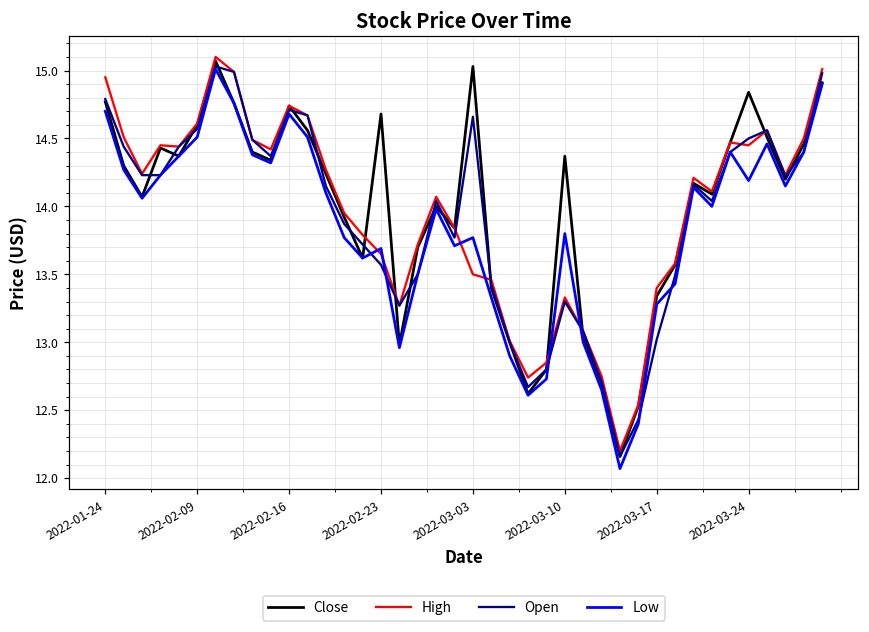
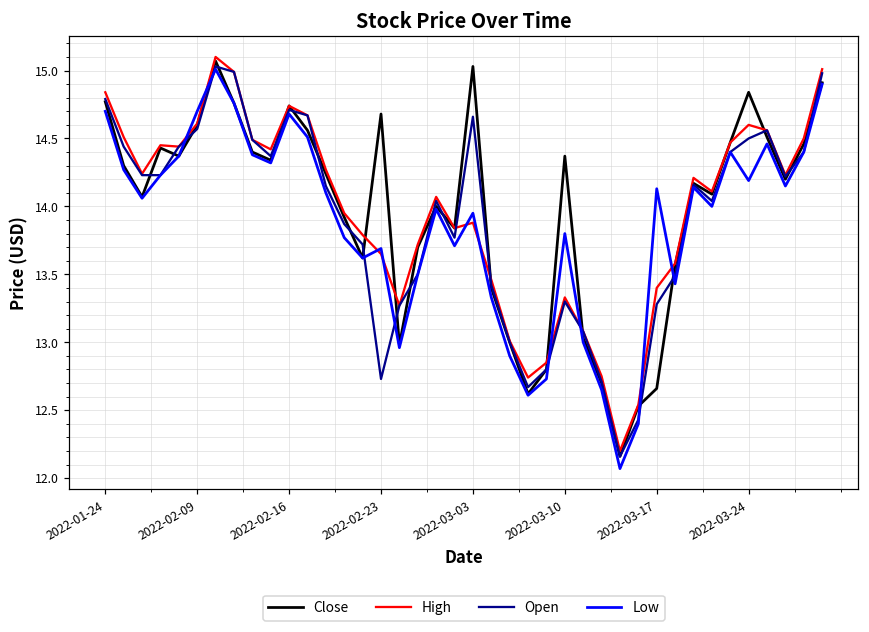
  {
    "Close": {
      "2022-02-23": 14.68,
      "2022-03-03": 15.03,
      "2022-03-10": 14.37,
-     "2022-03-17": 13.34,
+     "2022-03-17": 12.66,
      "2022-03-24": 14.84
    },
    "High": {
-     "2022-01-24": 14.95,
+     "2022-01-24": 14.84,
      "2022-02-23": 13.65,
-     "2022-03-03": 13.50,
+     "2022-03-03": 13.88,
      "2022-03-10": 13.33,
      "2022-03-17": 13.40,
-     "2022-03-24": 14.45
+     "2022-03-24": 14.60
    },
    "Open": {
      "2022-02-09": 14.57,
      "2022-02-16": 14.71,
-     "2022-02-23": 13.57,
+     "2022-02-23": 12.73,
      "2022-03-03": 14.66,
      "2022-03-10": 13.30,
-     "2022-03-17": 13.02,
+     "2022-03-17": 13.28,
      "2022-03-24": 14.50
    },
    "Low": {
      "2022-01-24": 14.70,
-     "2022-02-09": 14.51,
+     "2022-02-09": 14.70,
      "2022-02-16": 14.68,
      "2022-02-23": 13.69,
-     "2022-03-03": 13.77,
+     "2022-03-03": 13.95,
      "2022-03-10": 13.80,
-     "2022-03-17": 13.28,
+     "2022-03-17": 14.13,
      "2022-03-24": 14.19
    }
  }
